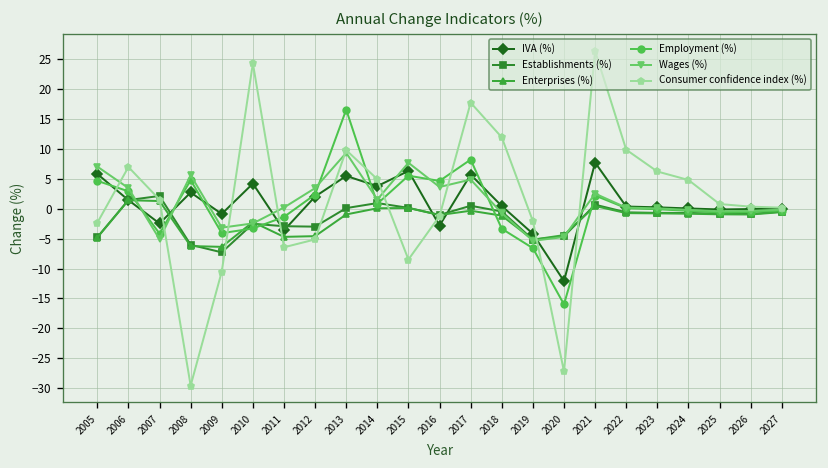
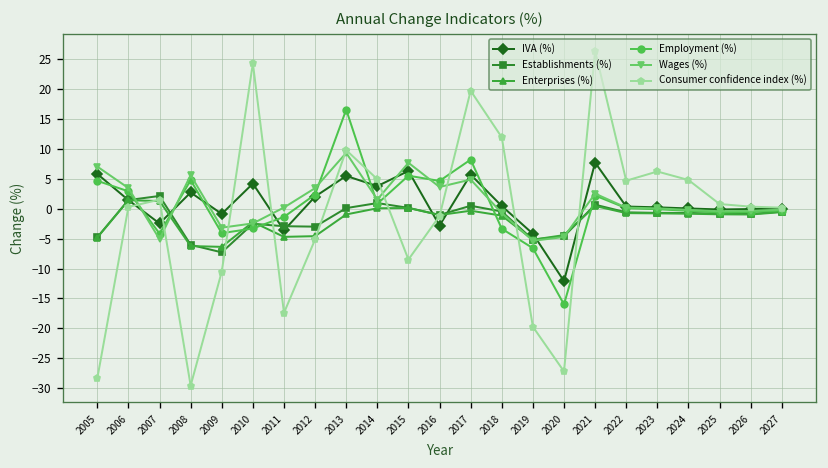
  {
    "Consumer confidence index (%)": {
-     "2005": -2,
-     "2006": 7,
+     "2005": -28,
+     "2006": 0,
      "2008": -30,
      "2009": -11,
      "2010": 24,
-     "2011": -6,
+     "2011": -17,
      "2012": -5,
      "2014": 5,
      "2015": -9,
-     "2017": 18,
+     "2017": 20,
      "2018": 12,
-     "2019": -2,
+     "2019": -20,
      "2020": -27,
-     "2022": 10,
+     "2022": 5,
      "2023": 6,
      "2024": 5,
      "2025": 1
    }
  }
